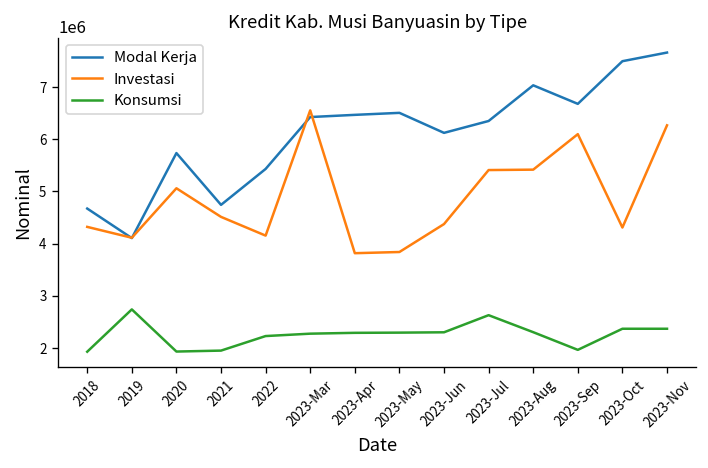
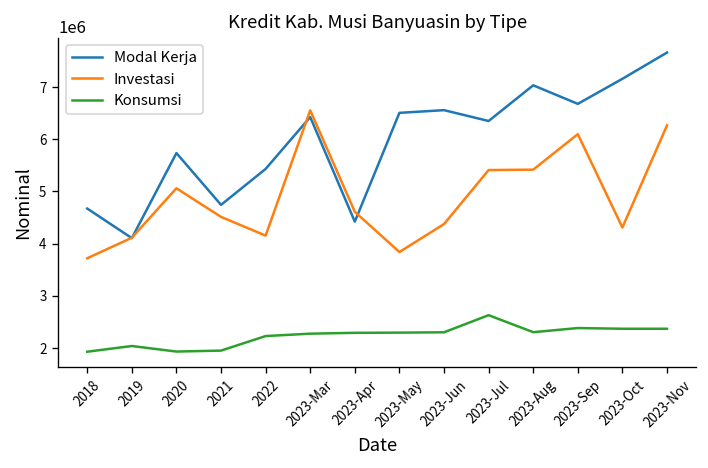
  {
    "Modal Kerja": {
      "2018": 4700000,
      "2020": 5700000,
      "2021": 4700000,
      "2022": 5400000,
      "2023-Mar": 6400000,
-     "2023-Apr": 6500000,
+     "2023-Apr": 4400000,
      "2023-May": 6500000,
-     "2023-Jun": 6100000,
+     "2023-Jun": 6600000,
      "2023-Jul": 6300000,
      "2023-Aug": 7000000,
      "2023-Sep": 6700000,
-     "2023-Oct": 7500000,
+     "2023-Oct": 7200000,
      "2023-Nov": 7700000
    },
    "Investasi": {
-     "2018": 4300000,
+     "2018": 3700000,
      "2020": 5100000,
      "2021": 4500000,
      "2022": 4200000,
      "2023-Mar": 6600000,
-     "2023-Apr": 3800000,
+     "2023-Apr": 4600000,
      "2023-May": 3800000,
      "2023-Jun": 4400000,
      "2023-Jul": 5400000,
      "2023-Aug": 5400000,
      "2023-Sep": 6100000,
      "2023-Oct": 4300000,
      "2023-Nov": 6300000
    },
    "Konsumsi": {
      "2018": 1900000,
-     "2019": 2700000,
+     "2019": 2000000,
      "2020": 1900000,
      "2021": 2000000,
      "2022": 2200000,
      "2023-Mar": 2300000,
      "2023-Apr": 2300000,
      "2023-May": 2300000,
      "2023-Jun": 2300000,
      "2023-Jul": 2600000,
      "2023-Aug": 2300000,
-     "2023-Sep": 2000000,
+     "2023-Sep": 2400000,
      "2023-Oct": 2400000,
      "2023-Nov": 2400000
    }
  }
